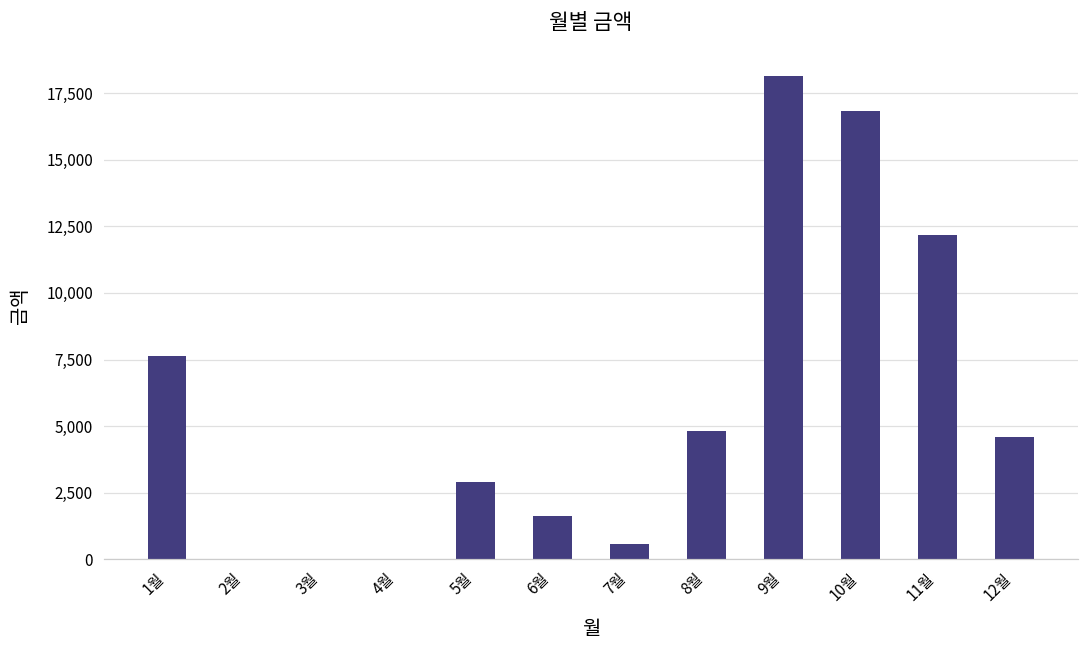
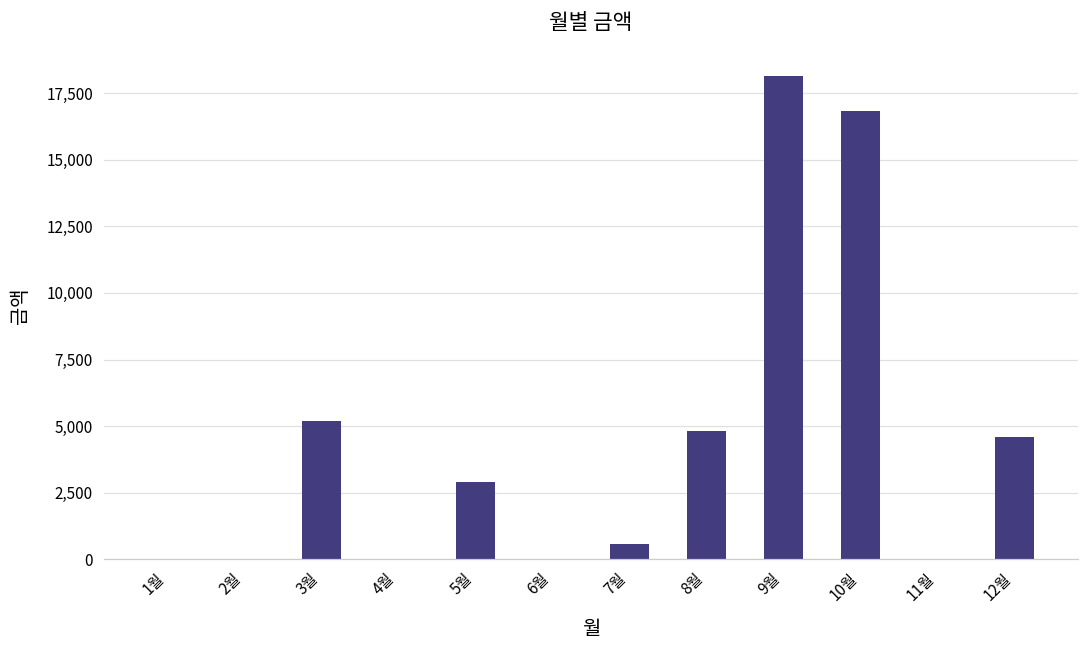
  {
-   "1월": "7,600",
+   "1월": "0",
    "2월": "0",
-   "3월": "0",
+   "3월": "5,200",
    "4월": "0",
    "5월": "2,900",
-   "6월": "1,600",
+   "6월": "0",
    "7월": "600",
    "8월": "4,800",
    "9월": "18,200",
    "10월": "16,800",
-   "11월": "12,200",
+   "11월": "0",
    "12월": "4,600"
  }
